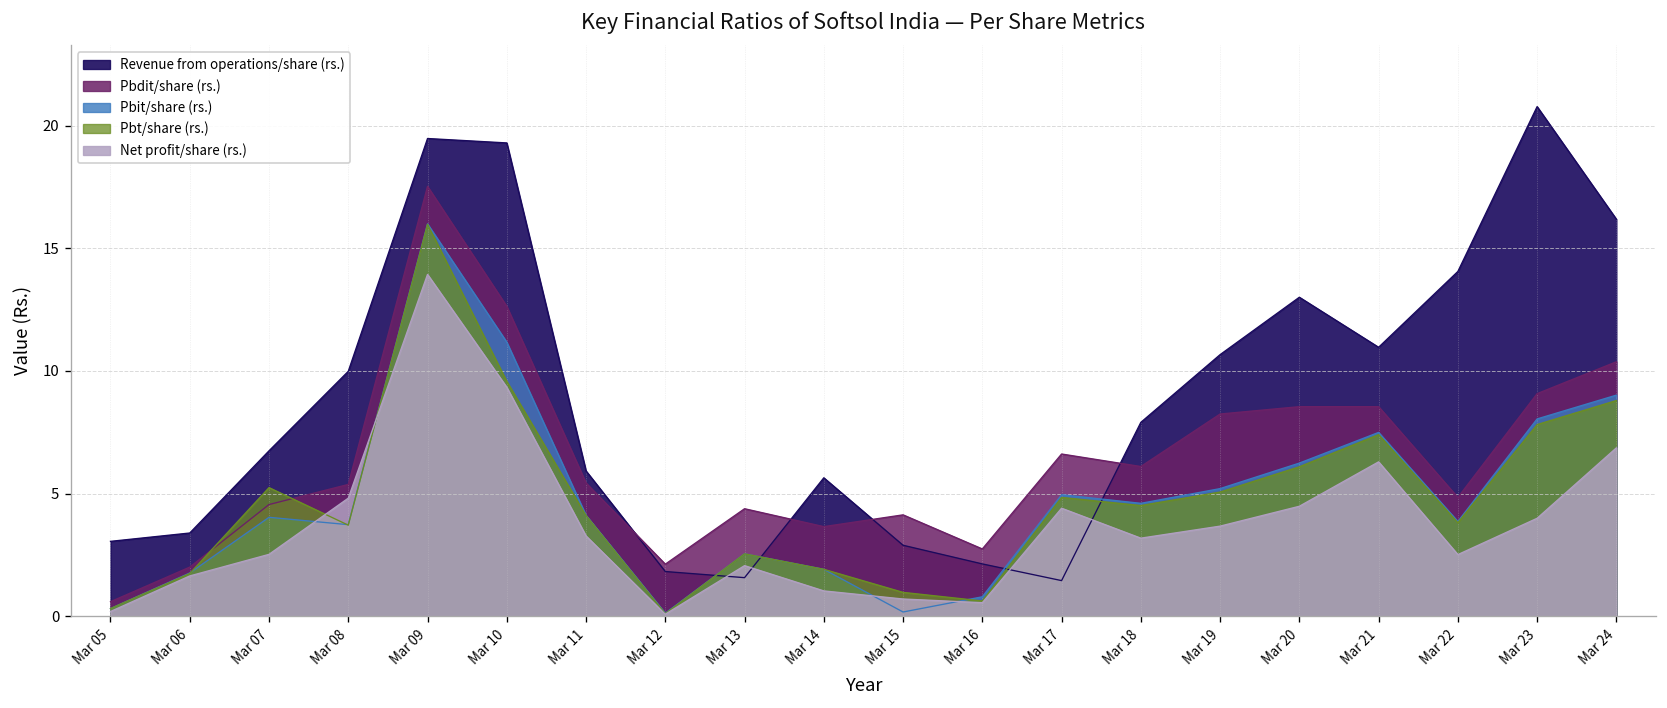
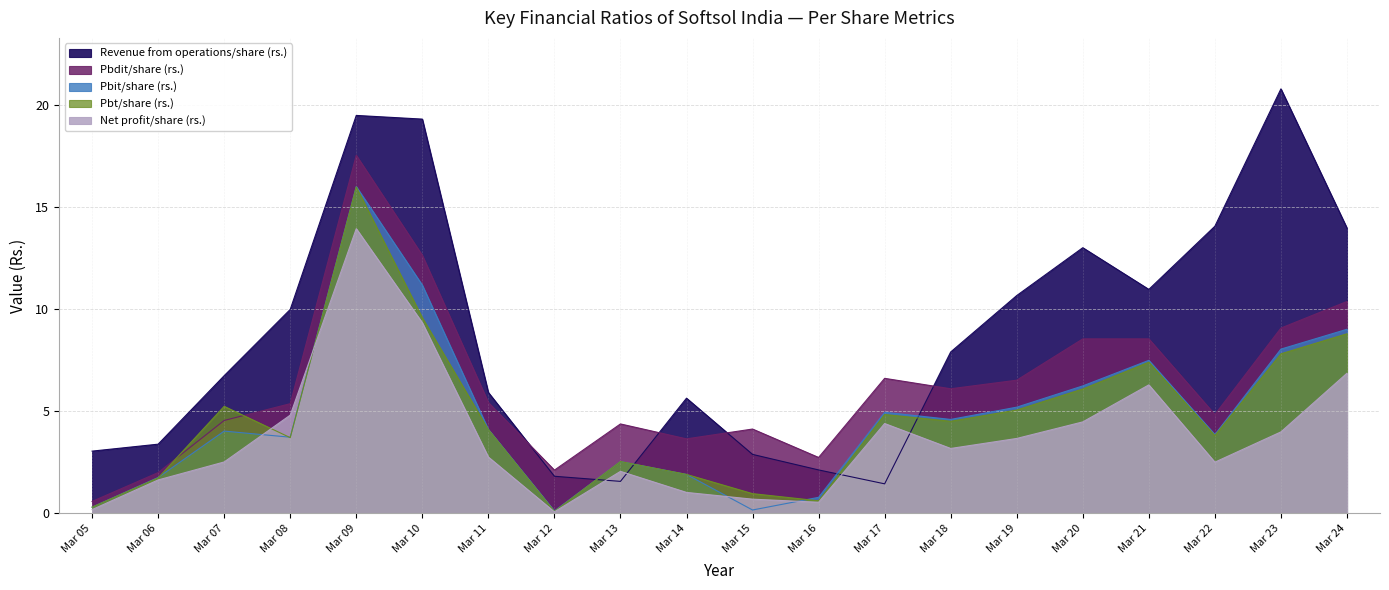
  {
    "Revenue from operations/share (rs.)": {
      "Mar 05": 3.1,
      "Mar 06": 3.4,
      "Mar 07": 6.7,
      "Mar 08": 10.0,
      "Mar 09": 19.5,
      "Mar 10": 19.3,
      "Mar 11": 5.9,
      "Mar 12": 1.8,
      "Mar 13": 1.6,
      "Mar 14": 5.6,
      "Mar 15": 2.9,
      "Mar 16": 2.1,
      "Mar 17": 1.5,
      "Mar 18": 7.9,
      "Mar 19": 10.7,
      "Mar 20": 13.0,
      "Mar 21": 11.0,
      "Mar 22": 14.1,
      "Mar 23": 20.8,
-     "Mar 24": 16.2
+     "Mar 24": 14.0
    },
    "Pbdit/share (rs.)": {
      "Mar 05": 0.6,
      "Mar 06": 2.0,
      "Mar 07": 4.6,
      "Mar 08": 5.4,
      "Mar 09": 17.5,
      "Mar 10": 12.6,
      "Mar 11": 5.4,
      "Mar 12": 2.1,
      "Mar 13": 4.4,
      "Mar 14": 3.7,
      "Mar 15": 4.1,
      "Mar 16": 2.7,
      "Mar 17": 6.6,
      "Mar 18": 6.1,
-     "Mar 19": 8.2,
+     "Mar 19": 6.5,
      "Mar 20": 8.5,
      "Mar 21": 8.5,
      "Mar 22": 4.8,
      "Mar 23": 9.1,
      "Mar 24": 10.4
    },
    "Pbit/share (rs.)": {
      "Mar 07": 4.0,
      "Mar 10": 11.2,
      "Mar 15": 0.2,
      "Mar 16": 0.8,
      "Mar 19": 5.2,
      "Mar 20": 6.2,
      "Mar 23": 8.0,
      "Mar 24": 9.0
    },
    "Pbt/share (rs.)": {
      "Mar 07": 5.2,
      "Mar 10": 9.6,
      "Mar 15": 1.0,
      "Mar 19": 5.1,
      "Mar 20": 6.1,
      "Mar 23": 7.8,
      "Mar 24": 8.8
    },
    "Net profit/share (rs.)": {
      "Mar 07": 2.5,
      "Mar 08": 4.8,
      "Mar 09": 13.9,
      "Mar 10": 9.3,
-     "Mar 11": 3.3,
+     "Mar 11": 2.8,
      "Mar 13": 2.1,
      "Mar 14": 1.0,
      "Mar 15": 0.7,
      "Mar 17": 4.4,
      "Mar 18": 3.2,
      "Mar 19": 3.7,
      "Mar 20": 4.5,
      "Mar 21": 6.3,
      "Mar 22": 2.5,
      "Mar 23": 4.0,
      "Mar 24": 6.9
    }
  }
